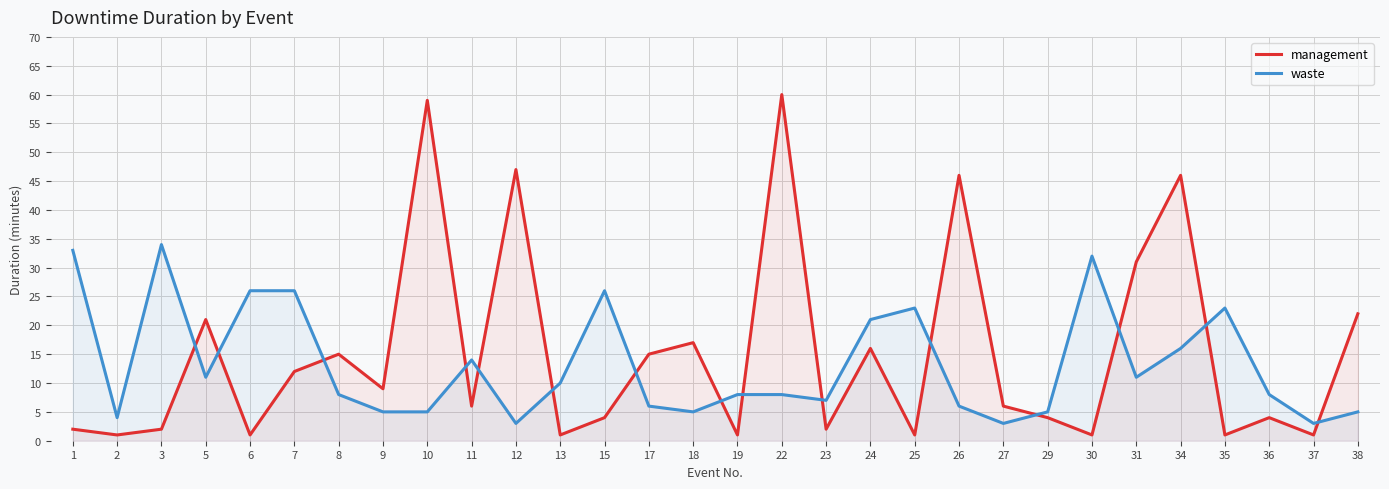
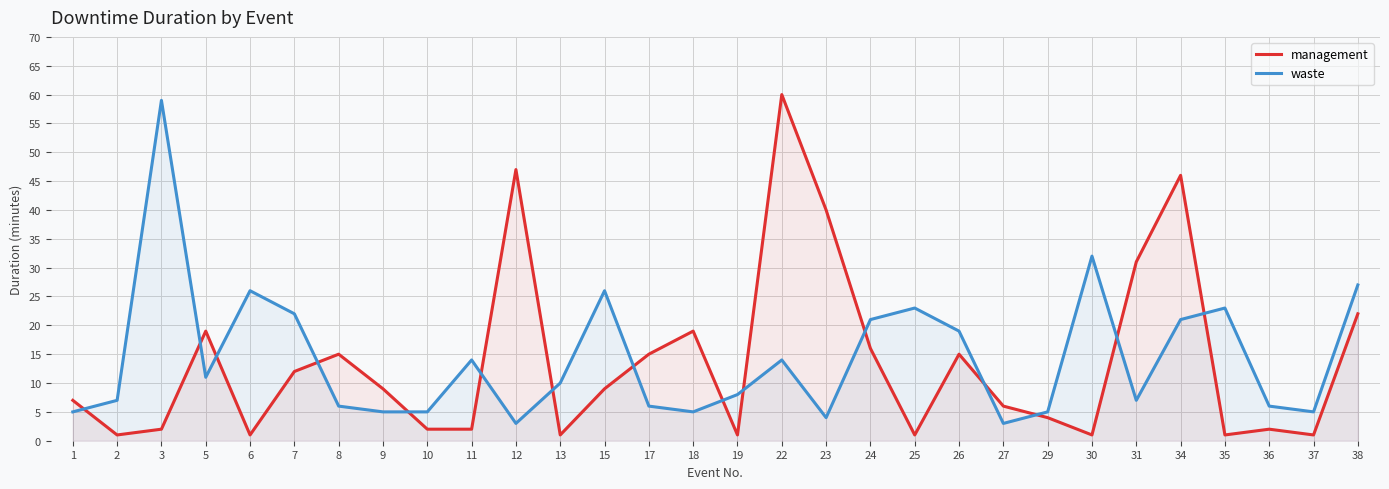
  {
    "management": {
-     "1": 2,
+     "1": 7,
      "2": 1,
      "3": 2,
-     "5": 21,
+     "5": 19,
      "6": 1,
      "7": 12,
      "8": 15,
      "9": 9,
-     "10": 59,
-     "11": 6,
+     "10": 2,
+     "11": 2,
      "12": 47,
      "13": 1,
-     "15": 4,
+     "15": 9,
      "17": 15,
-     "18": 17,
+     "18": 19,
      "19": 1,
      "22": 60,
-     "23": 2,
+     "23": 40,
      "24": 16,
      "25": 1,
-     "26": 46,
+     "26": 15,
      "27": 6,
      "29": 4,
      "30": 1,
      "31": 31,
      "34": 46,
      "35": 1,
-     "36": 4,
+     "36": 2,
      "37": 1,
      "38": 22
    },
    "waste": {
-     "1": 33,
-     "2": 4,
-     "3": 34,
+     "1": 5,
+     "2": 7,
+     "3": 59,
      "5": 11,
      "6": 26,
-     "7": 26,
-     "8": 8,
+     "7": 22,
+     "8": 6,
      "9": 5,
      "10": 5,
      "11": 14,
      "12": 3,
      "13": 10,
      "15": 26,
      "17": 6,
      "18": 5,
      "19": 8,
-     "22": 8,
-     "23": 7,
+     "22": 14,
+     "23": 4,
      "24": 21,
      "25": 23,
-     "26": 6,
+     "26": 19,
      "27": 3,
      "29": 5,
      "30": 32,
-     "31": 11,
-     "34": 16,
+     "31": 7,
+     "34": 21,
      "35": 23,
-     "36": 8,
-     "37": 3,
-     "38": 5
+     "36": 6,
+     "37": 5,
+     "38": 27
    }
  }
